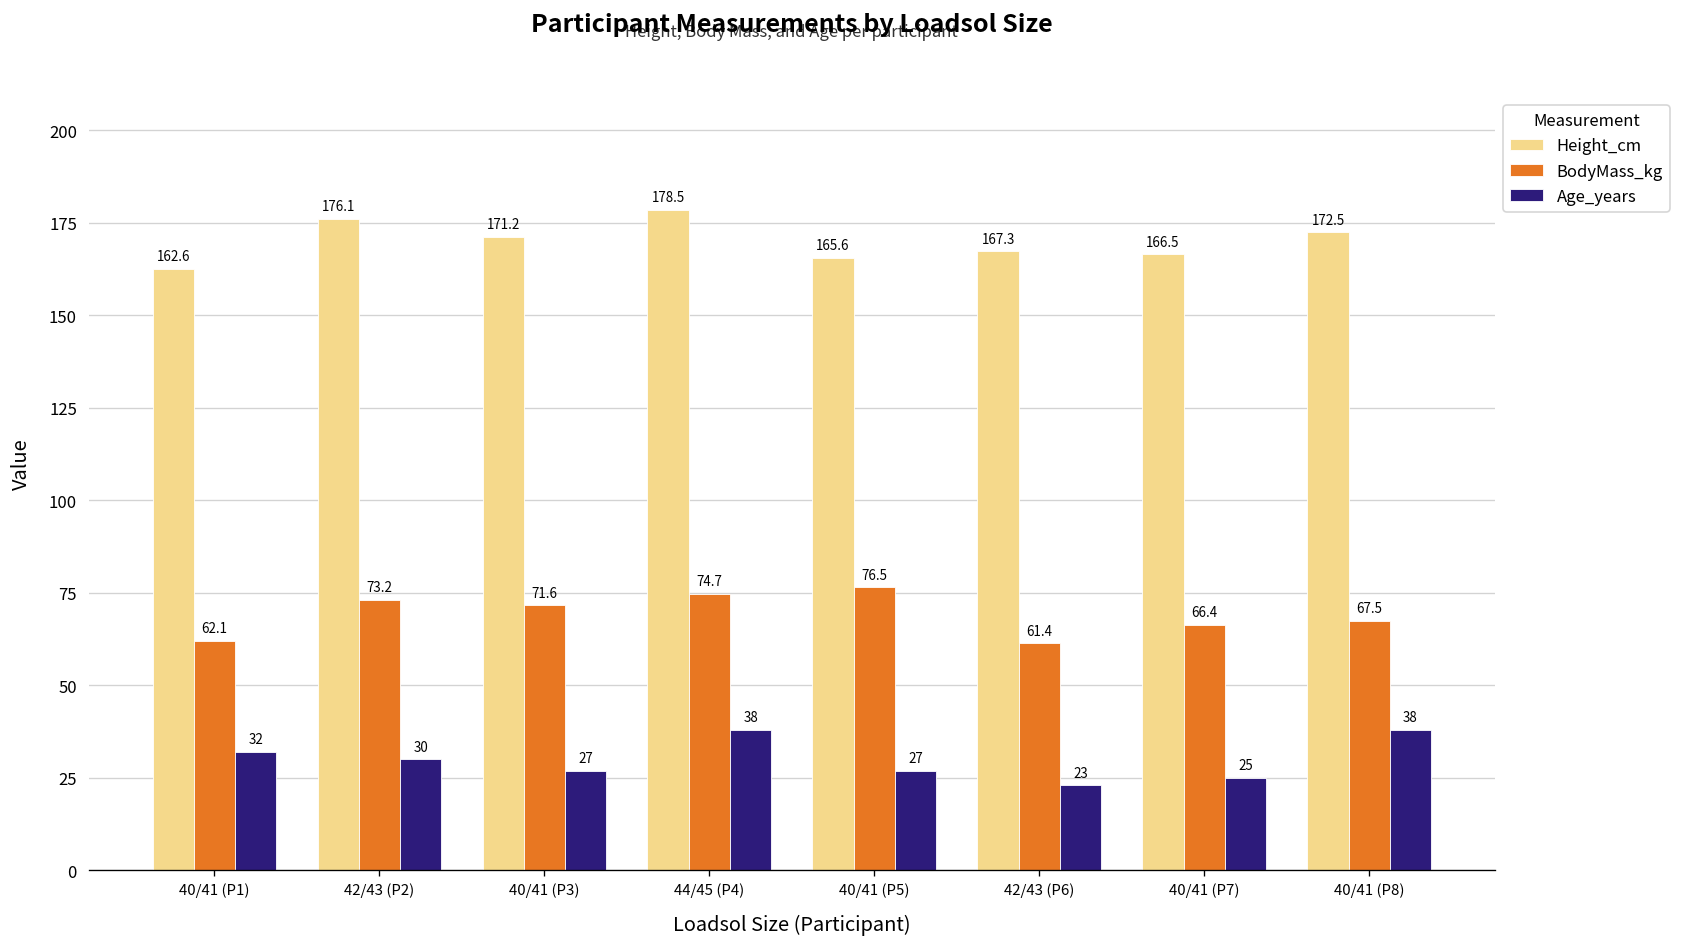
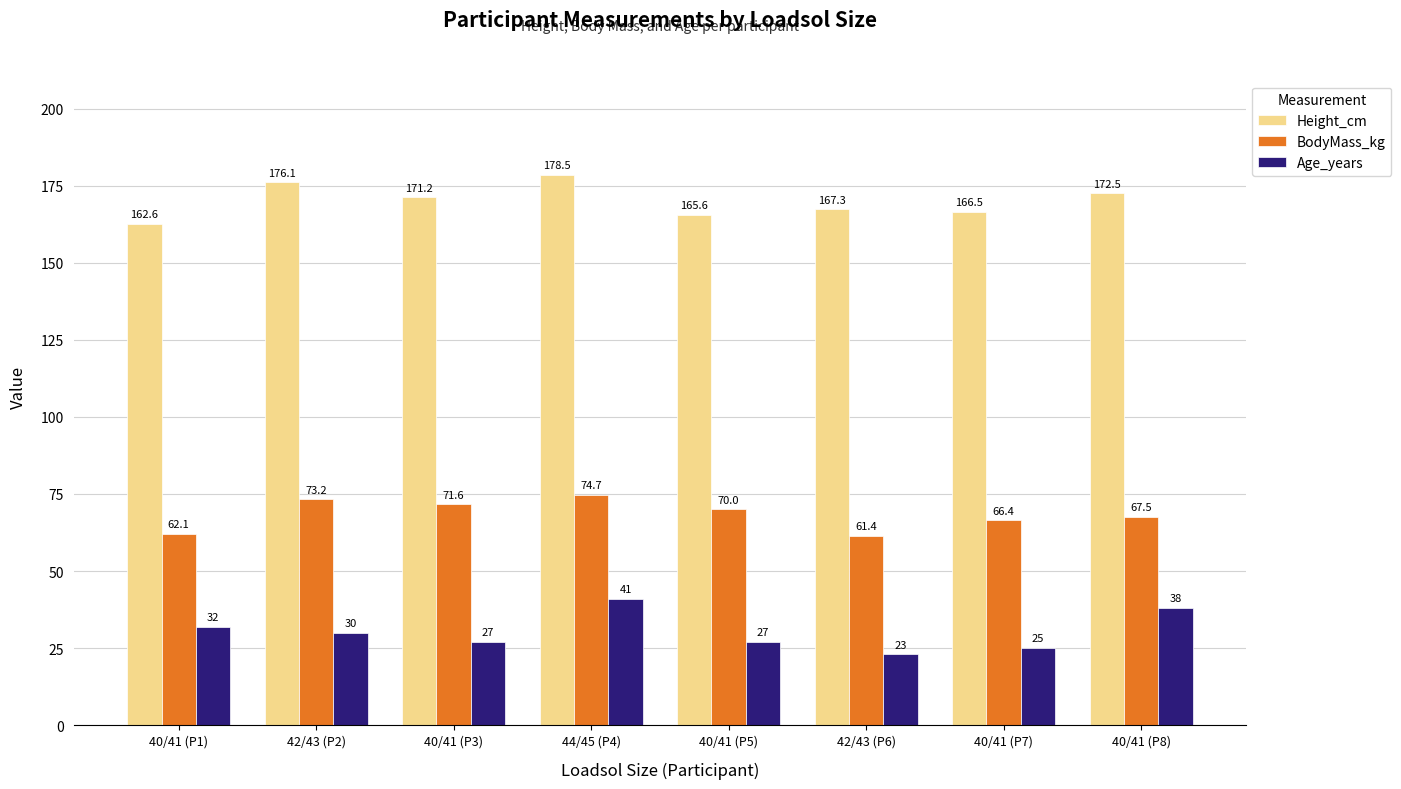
  {
    "Height_cm": {
      "40/41 (P1)": 162.6,
      "42/43 (P2)": 176.1,
      "40/41 (P3)": 171.2,
      "44/45 (P4)": 178.5,
      "40/41 (P5)": 165.6,
      "42/43 (P6)": 167.3,
      "40/41 (P7)": 166.5,
      "40/41 (P8)": 172.5
    },
    "BodyMass_kg": {
      "40/41 (P1)": 62.1,
      "42/43 (P2)": 73.2,
      "40/41 (P3)": 71.6,
      "44/45 (P4)": 74.7,
-     "40/41 (P5)": 76.5,
+     "40/41 (P5)": 70.0,
      "42/43 (P6)": 61.4,
      "40/41 (P7)": 66.4,
      "40/41 (P8)": 67.5
    },
    "Age_years": {
      "40/41 (P1)": 32,
      "42/43 (P2)": 30,
      "40/41 (P3)": 27,
-     "44/45 (P4)": 38,
+     "44/45 (P4)": 41,
      "40/41 (P5)": 27,
      "42/43 (P6)": 23,
      "40/41 (P7)": 25,
      "40/41 (P8)": 38
    }
  }
